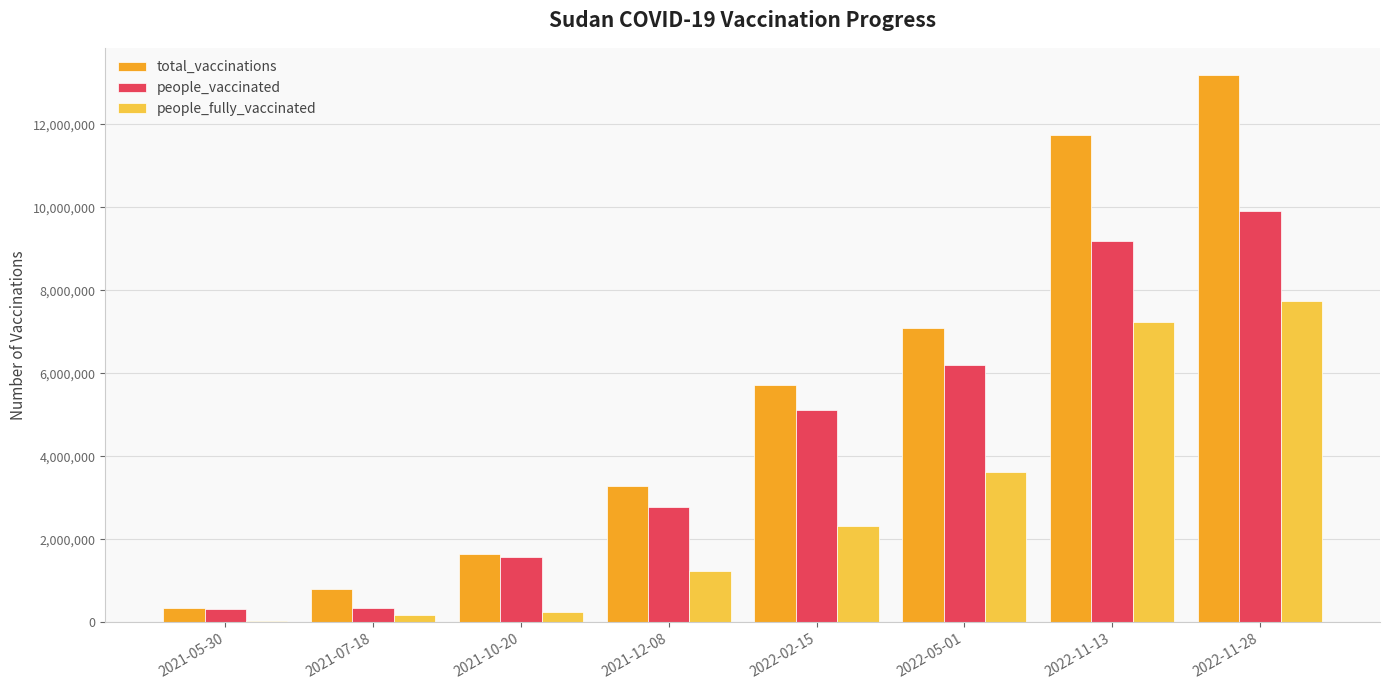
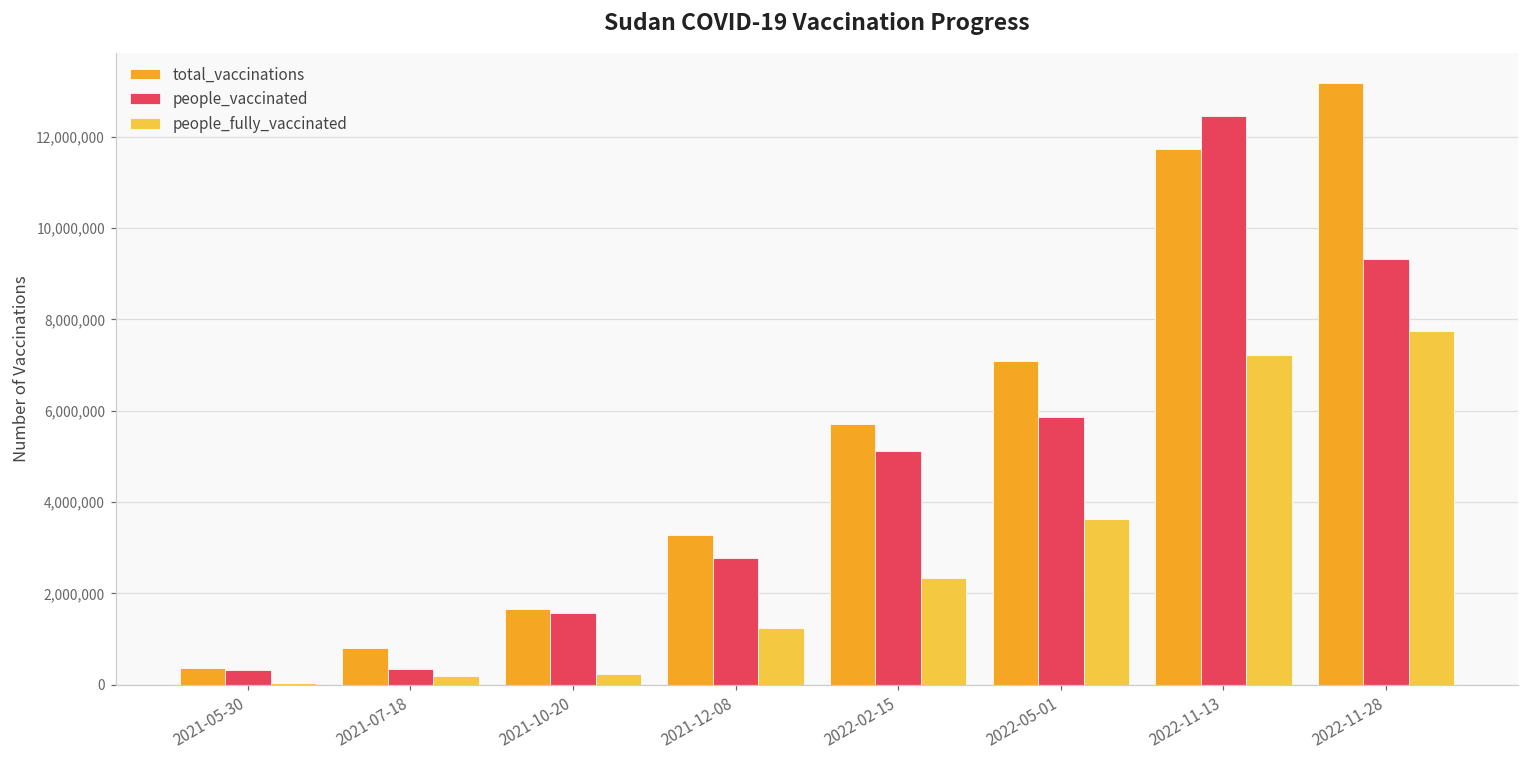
  {
    "people_vaccinated": {
      "2021-05-30": "300,000",
      "2021-07-18": "300,000",
      "2021-10-20": "1,600,000",
      "2021-12-08": "2,800,000",
      "2022-02-15": "5,100,000",
-     "2022-05-01": "6,200,000",
-     "2022-11-13": "9,200,000",
-     "2022-11-28": "9,900,000"
+     "2022-05-01": "5,900,000",
+     "2022-11-13": "12,500,000",
+     "2022-11-28": "9,300,000"
    }
  }
